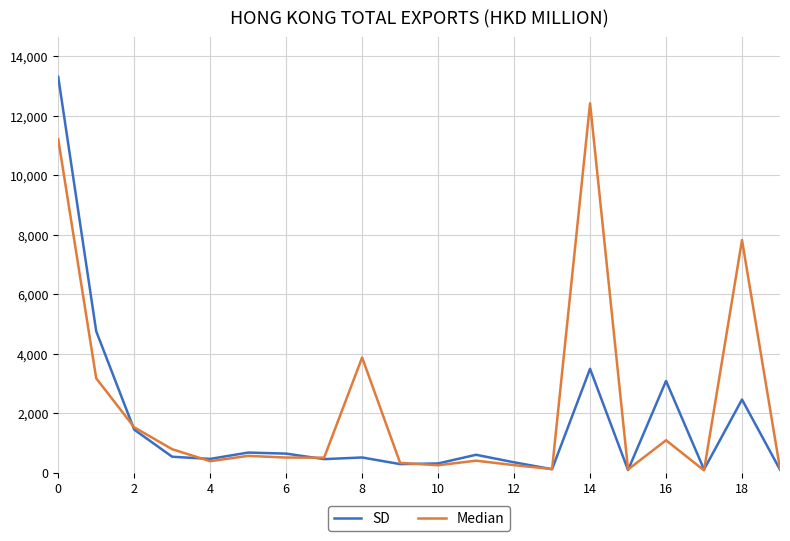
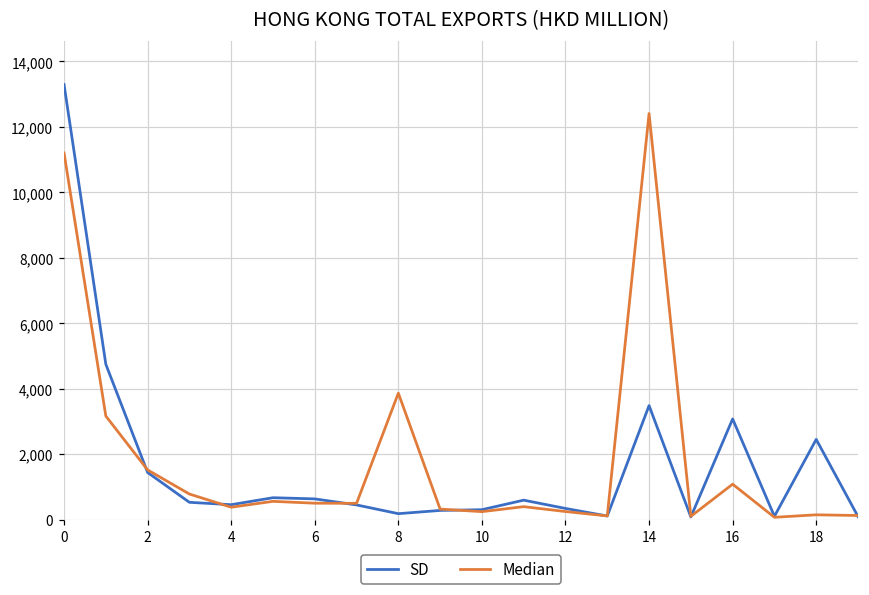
  {
    "SD": {
      "0": "13,300",
      "6": "600",
-     "8": "500",
+     "8": "200",
      "12": "300",
      "14": "3,500",
      "16": "3,100",
      "18": "2,500"
    },
    "Median": {
      "0": "11,200",
      "6": "500",
      "8": "3,900",
      "12": "300",
      "14": "12,400",
      "16": "1,100",
-     "18": "7,800"
+     "18": "200"
    }
  }
